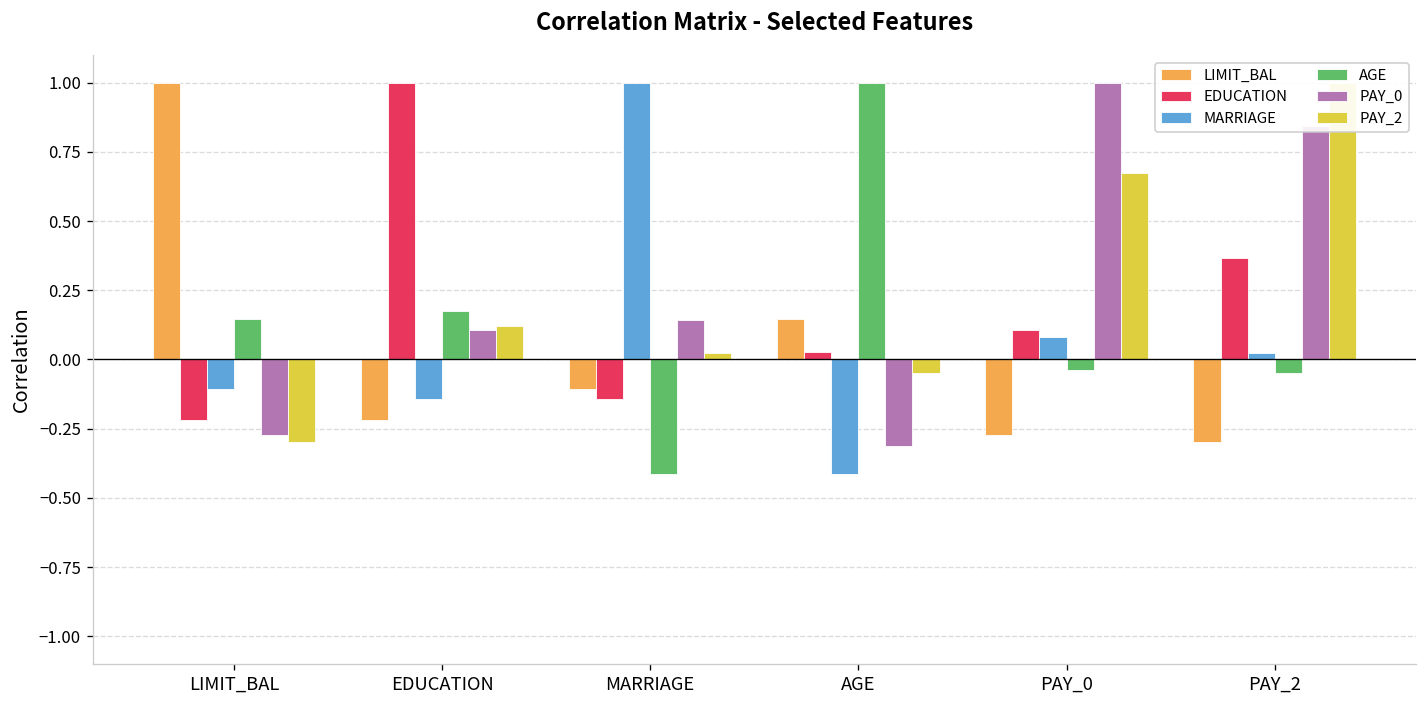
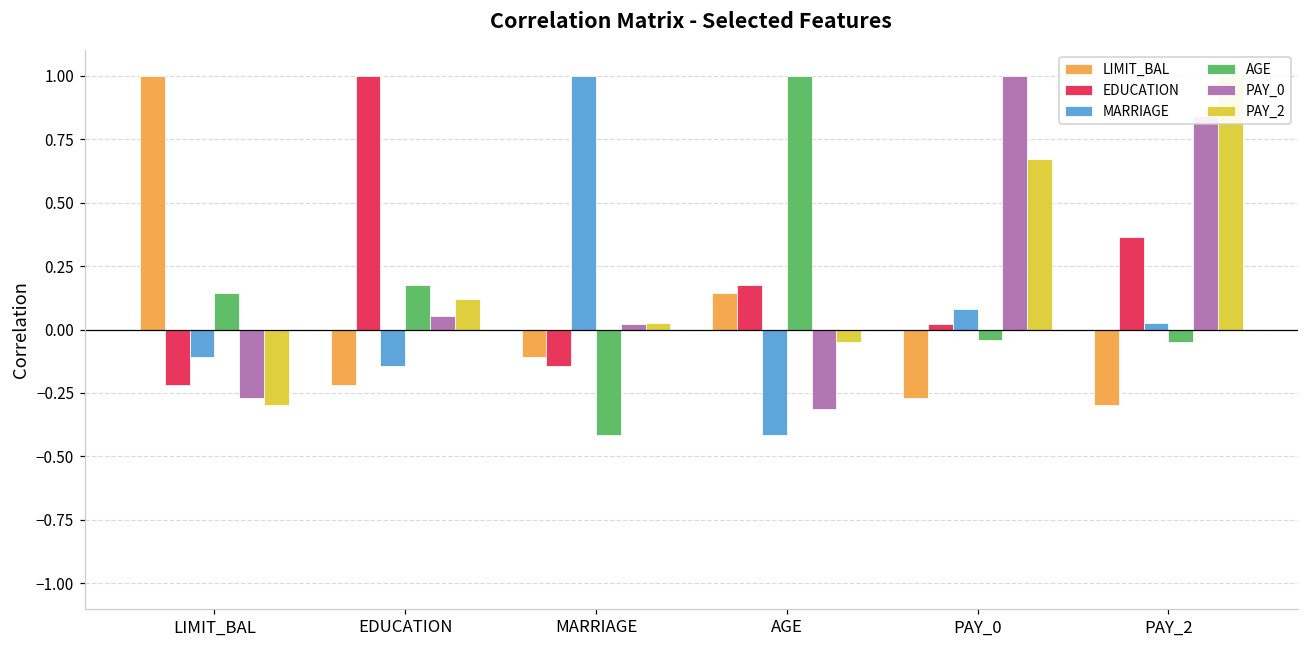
  {
    "EDUCATION": {
      "LIMIT_BAL": -0.22,
      "EDUCATION": 1.00,
      "MARRIAGE": -0.14,
-     "AGE": 0.03,
-     "PAY_0": 0.11,
+     "AGE": 0.18,
+     "PAY_0": 0.02,
      "PAY_2": 0.36
    },
    "MARRIAGE": {
      "LIMIT_BAL": -0.11,
      "EDUCATION": -0.14,
      "MARRIAGE": 1.00,
      "AGE": -0.41,
      "PAY_0": 0.08,
      "PAY_2": 0.02
    },
    "AGE": {
      "LIMIT_BAL": 0.14,
      "EDUCATION": 0.18,
      "MARRIAGE": -0.41,
      "AGE": 1.00,
      "PAY_0": -0.04,
      "PAY_2": -0.05
    },
    "PAY_0": {
      "LIMIT_BAL": -0.27,
-     "EDUCATION": 0.11,
-     "MARRIAGE": 0.14,
+     "EDUCATION": 0.05,
+     "MARRIAGE": 0.02,
      "AGE": -0.31,
      "PAY_0": 1.00
    }
  }
